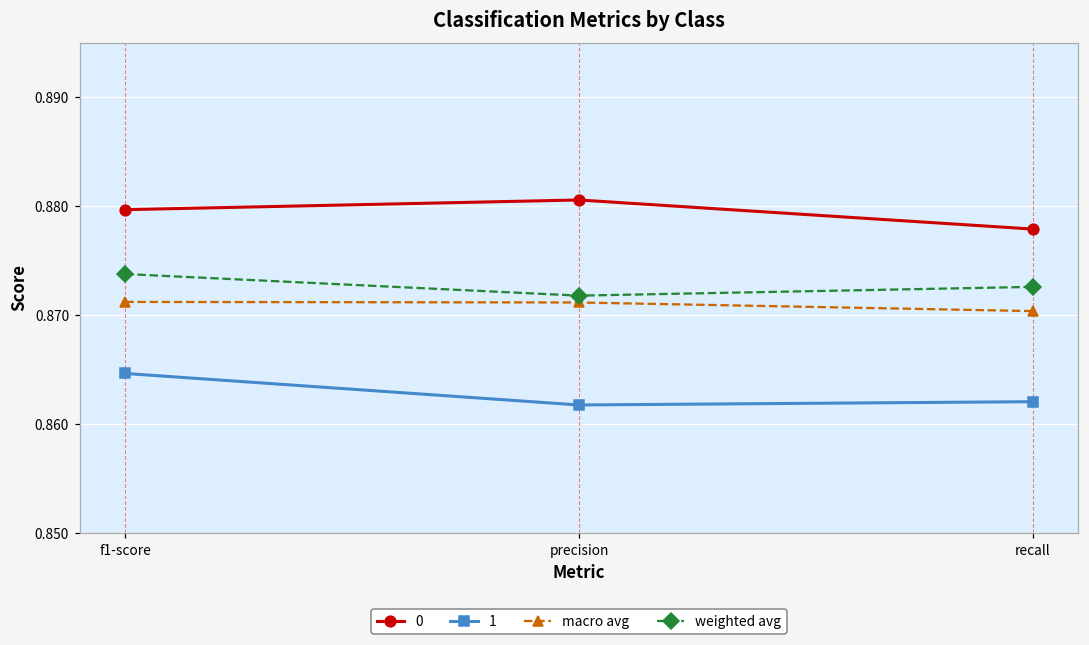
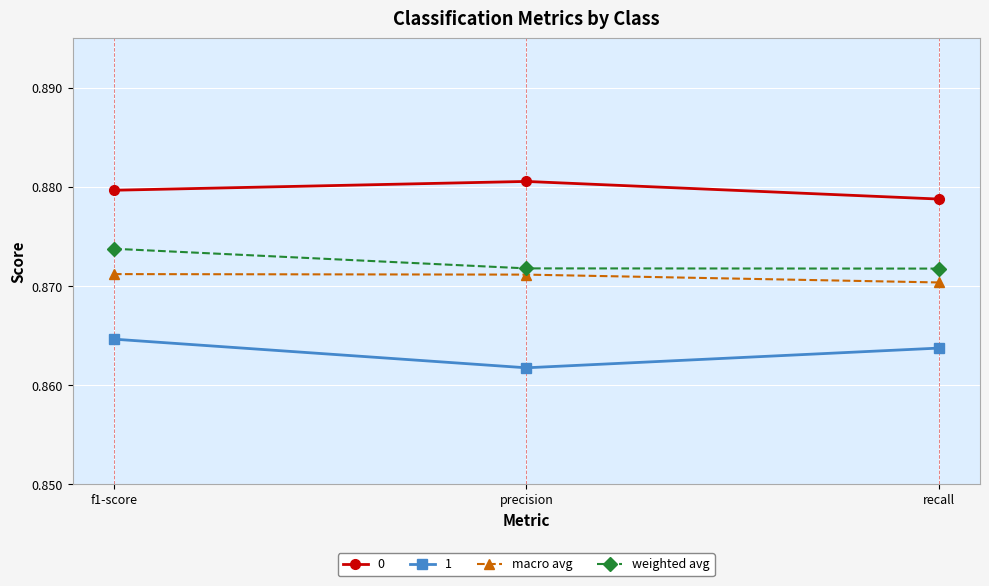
  {
    "0": {
      "f1-score": 0.880,
      "precision": 0.881,
-     "recall": 0.878
+     "recall": 0.879
    },
    "1": {
      "f1-score": 0.865,
      "precision": 0.862,
-     "recall": 0.862
+     "recall": 0.864
    },
    "macro avg": {
      "f1-score": 0.871,
      "precision": 0.871,
      "recall": 0.870
    },
    "weighted avg": {
      "f1-score": 0.874,
      "precision": 0.872,
-     "recall": 0.873
+     "recall": 0.872
    }
  }
